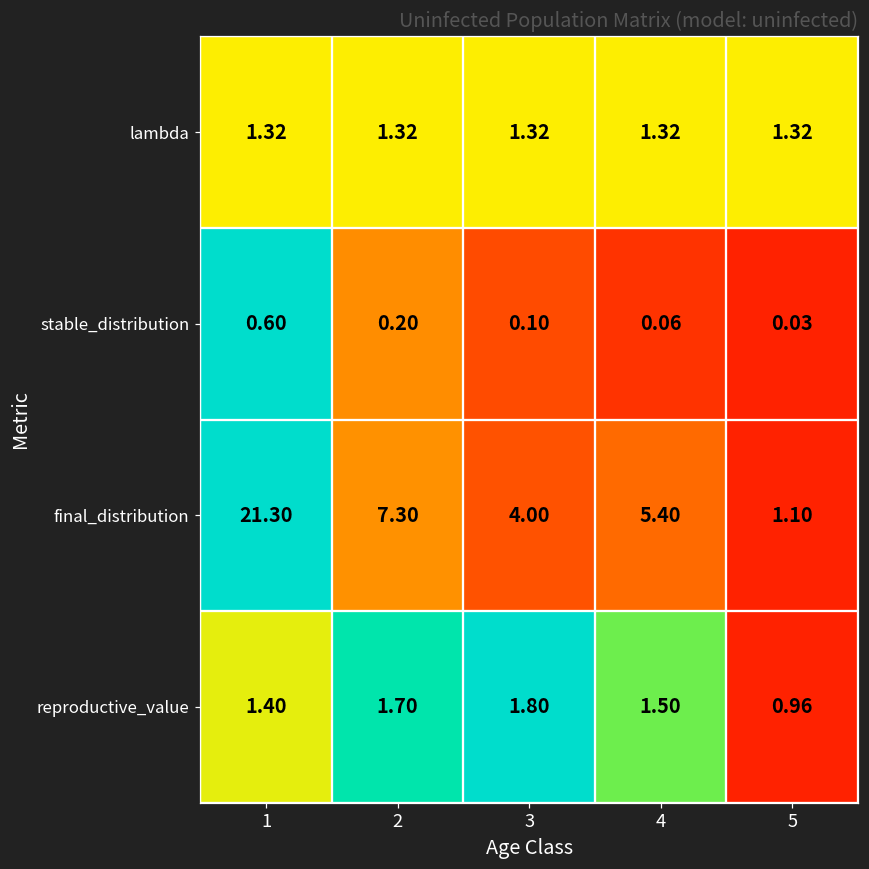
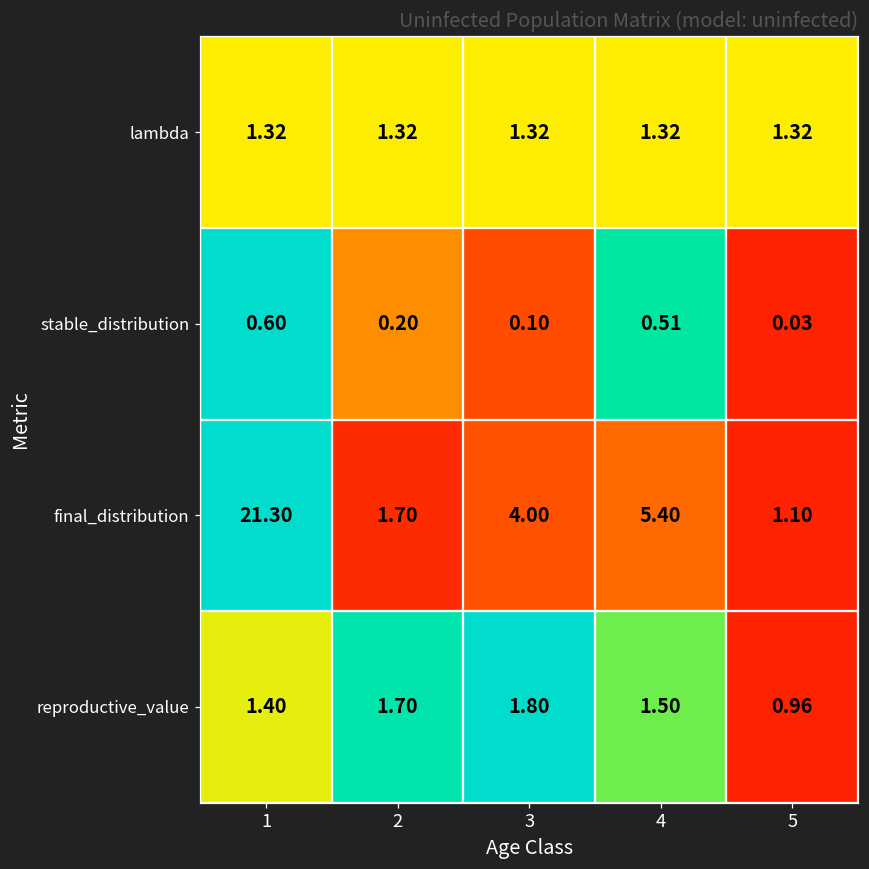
  {
    "lambda": {
      "1": 1.32,
      "2": 1.32,
      "3": 1.32,
      "4": 1.32,
      "5": 1.32
    },
    "stable_distribution": {
      "1": 0.60,
      "2": 0.20,
      "3": 0.10,
-     "4": 0.06,
+     "4": 0.51,
      "5": 0.03
    },
    "final_distribution": {
      "1": 21.30,
-     "2": 7.30,
+     "2": 1.70,
      "3": 4.00,
      "4": 5.40,
      "5": 1.10
    },
    "reproductive_value": {
      "1": 1.40,
      "2": 1.70,
      "3": 1.80,
      "4": 1.50,
      "5": 0.96
    }
  }
